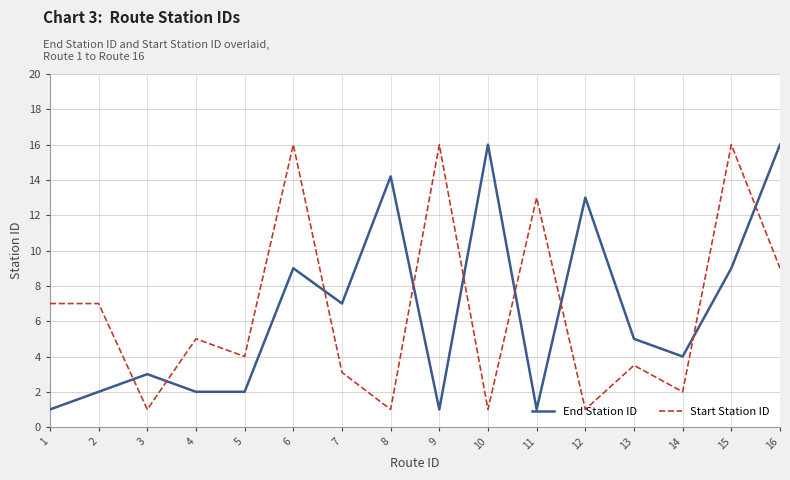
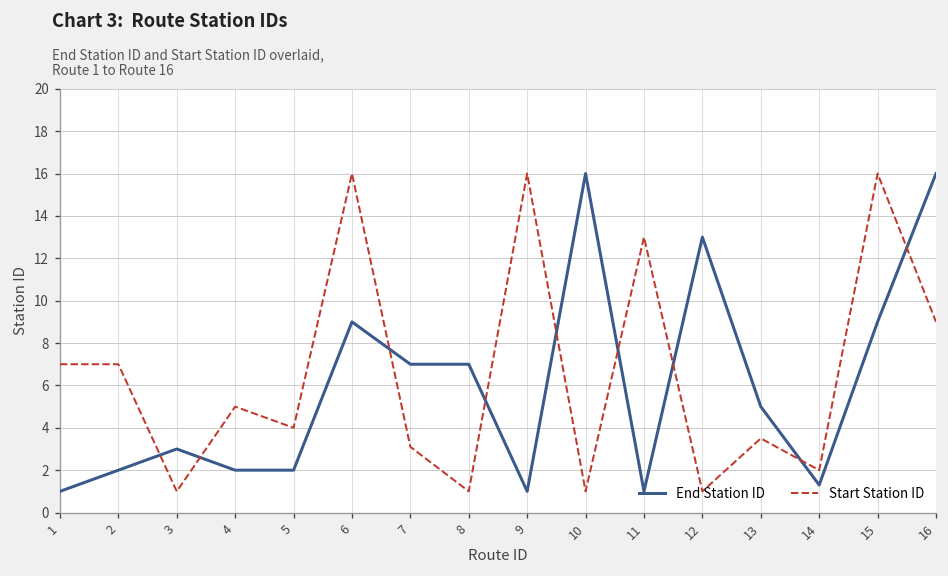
  {
    "End Station ID": {
      "1": 1.0,
      "2": 2.0,
      "3": 3.0,
      "4": 2.0,
      "5": 2.0,
      "6": 9.0,
      "7": 7.0,
-     "8": 14.2,
+     "8": 7.0,
      "9": 1.0,
      "10": 16.0,
      "11": 1.0,
      "12": 13.0,
      "13": 5.0,
-     "14": 4.0,
+     "14": 1.3,
      "15": 9.0,
      "16": 16.0
    },
    "Start Station ID": {
      "1": 7.0,
      "2": 7.0,
      "3": 1.0,
      "4": 5.0,
      "5": 4.0,
      "6": 16.0,
      "7": 3.1,
      "8": 1.0,
      "9": 16.0,
      "10": 1.0,
      "11": 13.0,
      "12": 1.0,
      "13": 3.5,
      "14": 2.0,
      "15": 16.0,
      "16": 9.0
    }
  }
